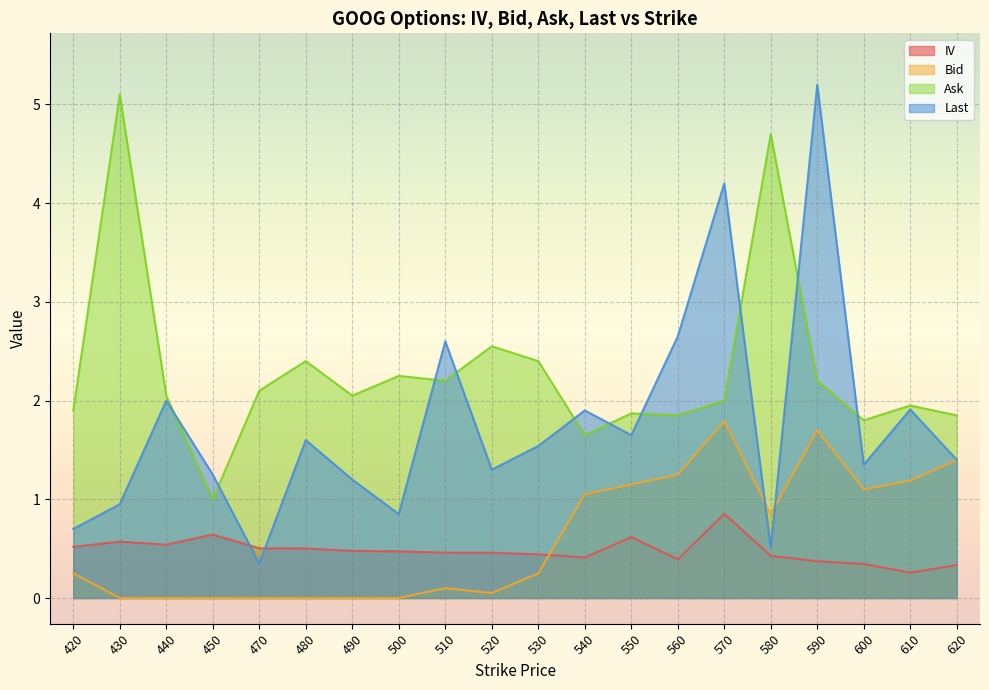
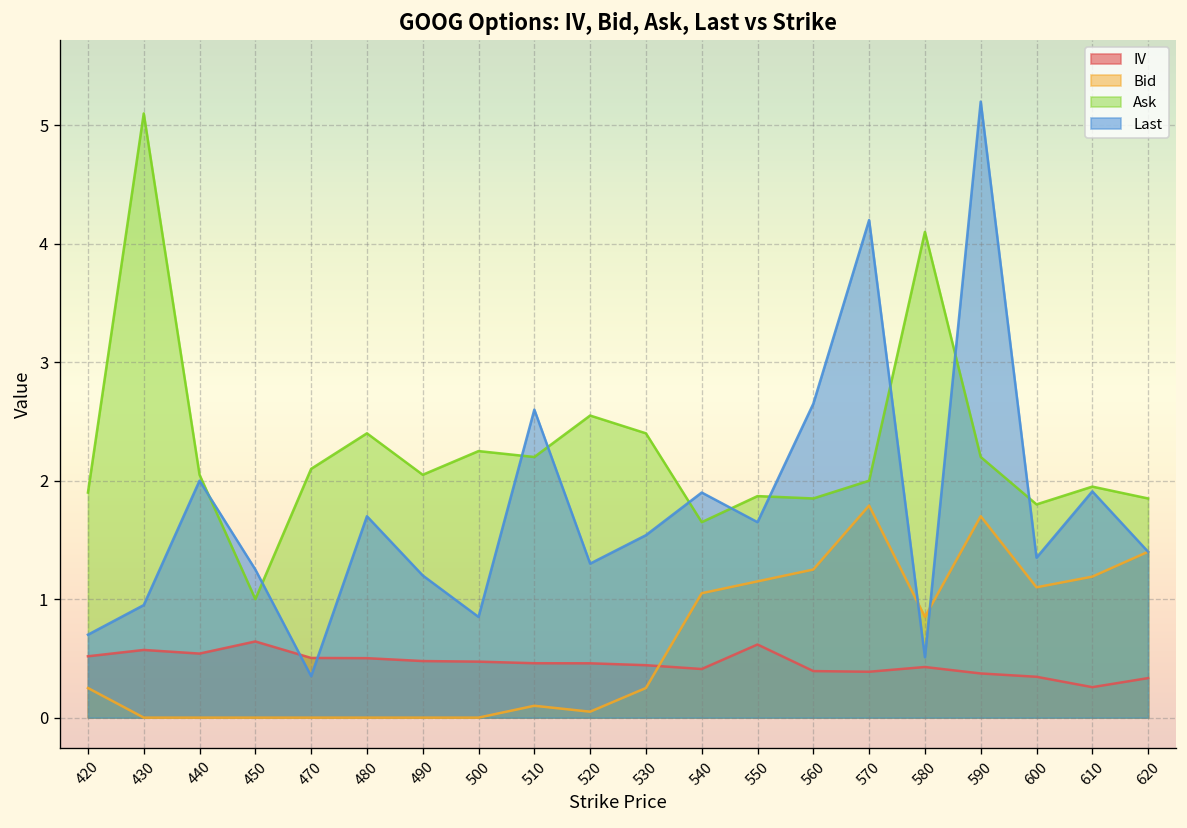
  {
    "IV": {
      "420": 0.5,
      "430": 0.6,
      "440": 0.5,
      "450": 0.6,
      "470": 0.5,
      "480": 0.5,
      "490": 0.5,
      "500": 0.5,
      "510": 0.5,
      "520": 0.5,
      "530": 0.4,
      "540": 0.4,
      "550": 0.6,
      "560": 0.4,
-     "570": 0.9,
+     "570": 0.4,
      "580": 0.4,
      "590": 0.4,
      "600": 0.3,
      "610": 0.3,
      "620": 0.3
    },
    "Bid": {
      "420": 0.3,
      "430": 0.0,
      "440": 0.0,
      "450": 0.0,
      "470": 0.0,
      "480": 0.0,
      "490": 0.0,
      "500": 0.0,
      "510": 0.1,
      "520": 0.1,
      "530": 0.3,
      "540": 1.1,
      "550": 1.2,
      "560": 1.3,
      "570": 1.8,
      "580": 0.9,
      "590": 1.7,
      "600": 1.1,
      "610": 1.2
    },
    "Ask": {
      "420": 1.9,
      "430": 5.1,
      "440": 2.1,
      "450": 1.0,
      "470": 2.1,
      "480": 2.4,
      "490": 2.1,
      "500": 2.3,
      "510": 2.2,
      "520": 2.6,
      "530": 2.4,
      "540": 1.7,
      "550": 1.9,
      "560": 1.9,
      "570": 2.0,
-     "580": 4.7,
+     "580": 4.1,
      "590": 2.2,
      "600": 1.8,
      "610": 2.0,
      "620": 1.9
    },
    "Last": {
      "420": 0.7,
      "430": 1.0,
      "440": 2.0,
      "450": 1.3,
      "470": 0.4,
-     "480": 1.6,
+     "480": 1.7,
      "490": 1.2,
      "500": 0.9,
      "510": 2.6,
      "520": 1.3,
      "530": 1.5,
      "540": 1.9,
      "550": 1.7,
      "560": 2.7,
      "570": 4.2,
      "580": 0.5,
      "590": 5.2,
      "600": 1.4,
      "610": 1.9
    }
  }
